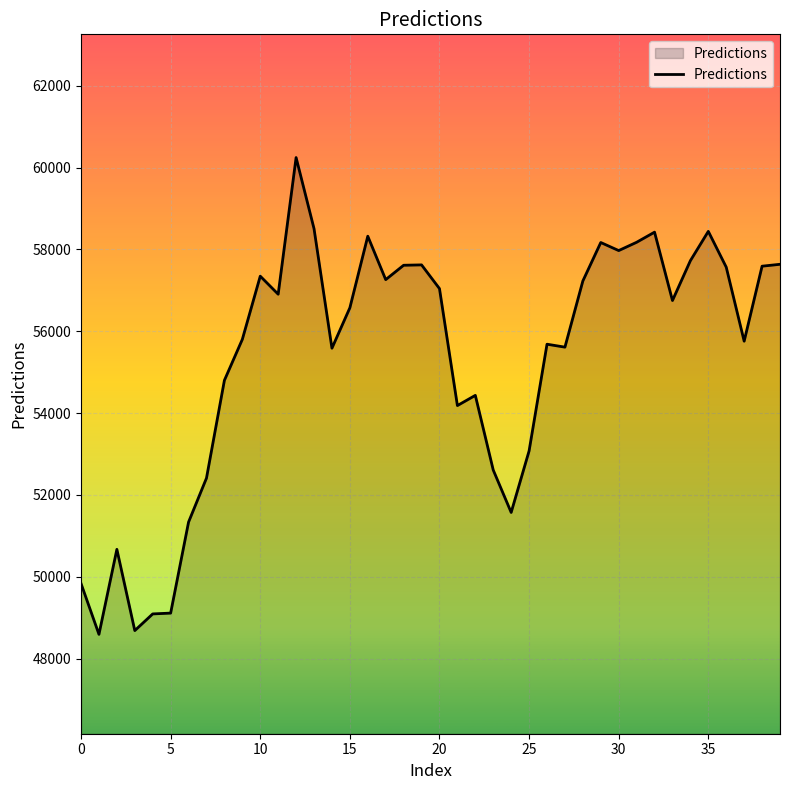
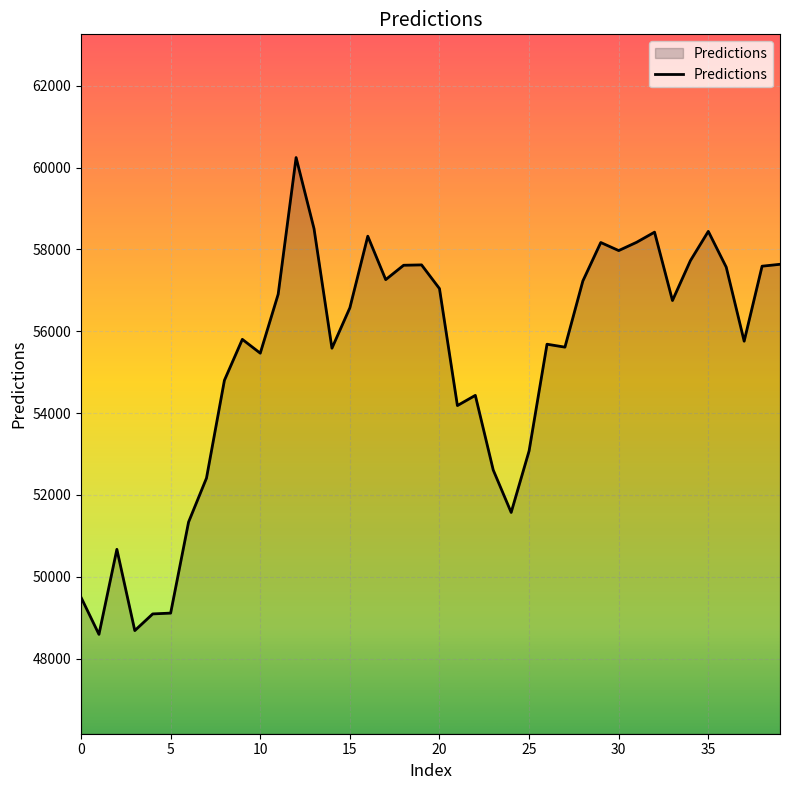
  {
-   "0": 49800,
+   "0": 49500,
    "5": 49100,
-   "10": 57300,
+   "10": 55500,
    "15": 56600,
    "20": 57000,
    "25": 53100,
    "30": 58000,
    "35": 58400
  }
